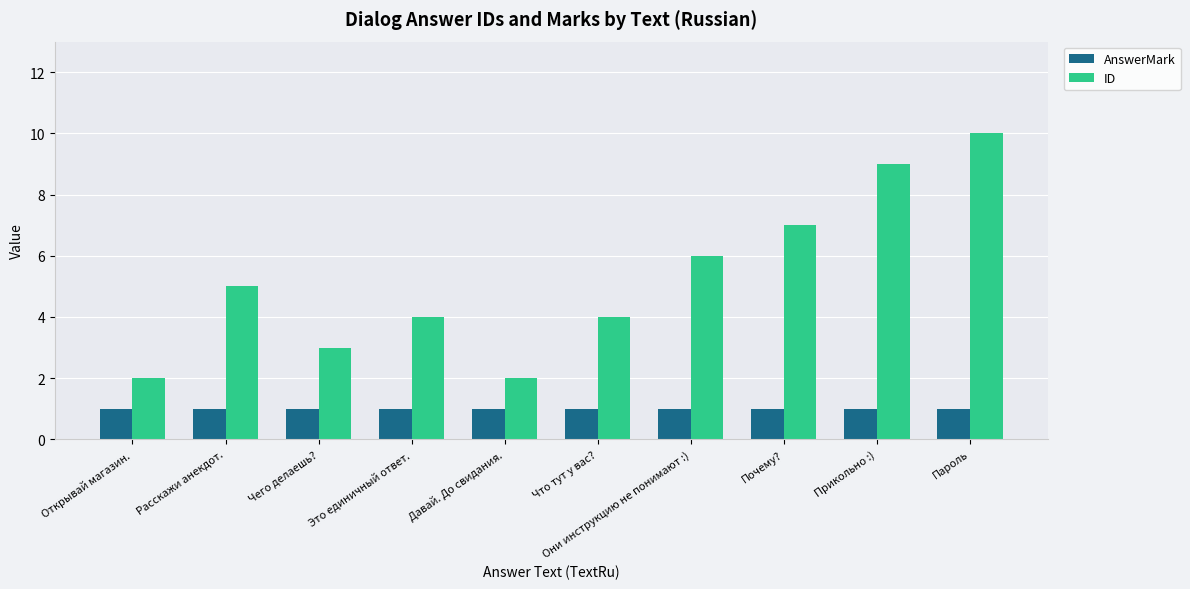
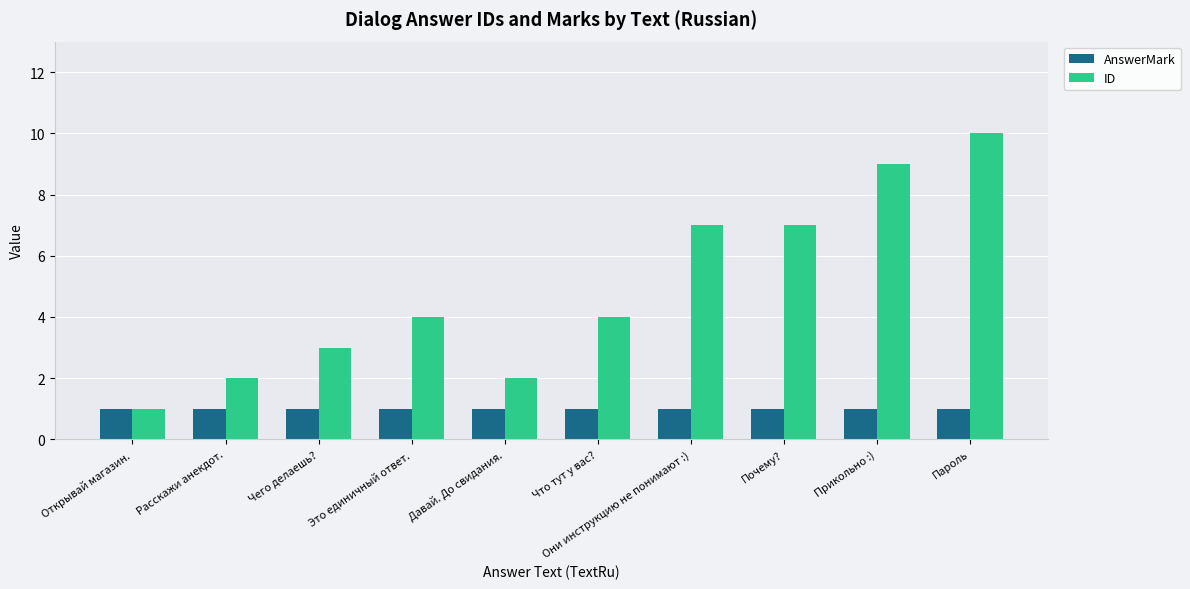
  {
    "AnswerMark": {
      "Открывай магазин.": 1,
      "Расскажи анекдот.": 1,
      "Чего делаешь?": 1,
      "Это единичный ответ.": 1,
      "Давай. До свидания.": 1,
      "Что тут у вас?": 1,
      "Они инструкцию не понимают :)": 1,
      "Почему?": 1,
      "Прикольно :)": 1,
      "Пароль": 1
    },
    "ID": {
-     "Открывай магазин.": 2,
-     "Расскажи анекдот.": 5,
+     "Открывай магазин.": 1,
+     "Расскажи анекдот.": 2,
      "Чего делаешь?": 3,
      "Это единичный ответ.": 4,
      "Давай. До свидания.": 2,
      "Что тут у вас?": 4,
-     "Они инструкцию не понимают :)": 6,
+     "Они инструкцию не понимают :)": 7,
      "Почему?": 7,
      "Прикольно :)": 9,
      "Пароль": 10
    }
  }
